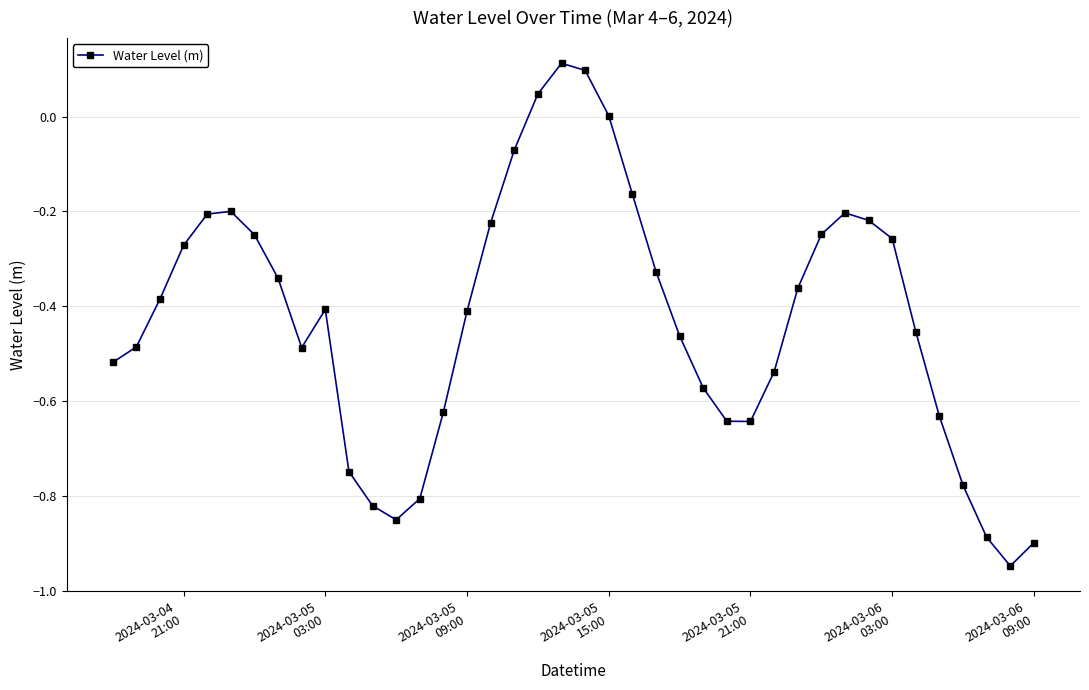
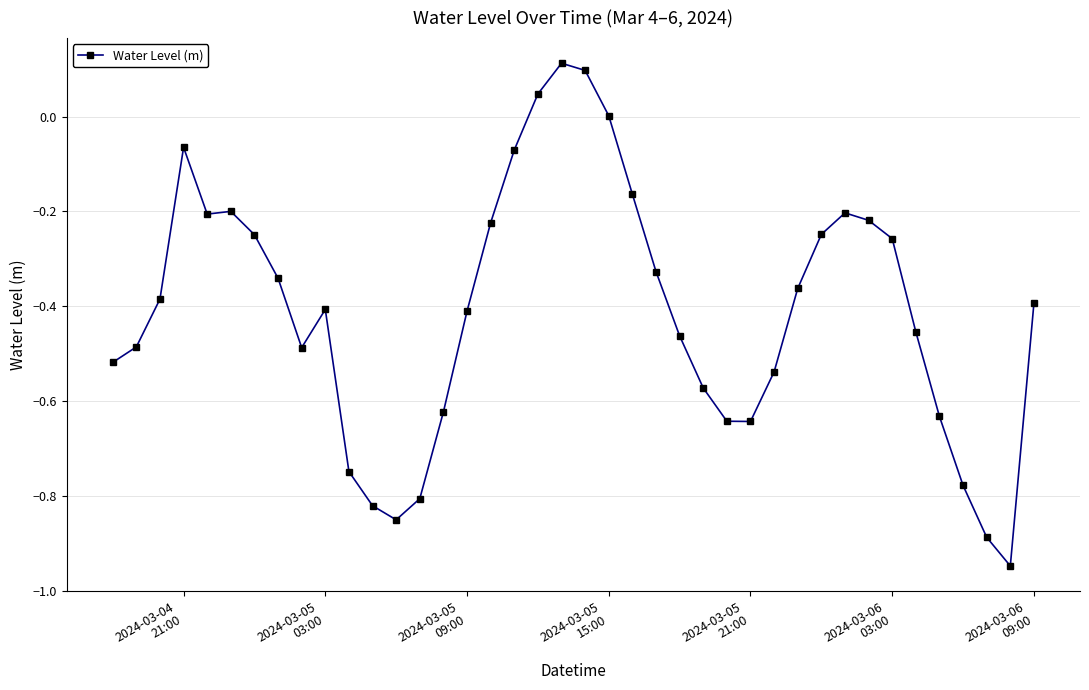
  {
-   "2024-03-04 21:00": -0.27,
+   "2024-03-04 21:00": -0.06,
    "2024-03-05 03:00": -0.41,
    "2024-03-05 09:00": -0.41,
    "2024-03-05 15:00": 0.00,
    "2024-03-05 21:00": -0.64,
    "2024-03-06 03:00": -0.26,
-   "2024-03-06 09:00": -0.90
+   "2024-03-06 09:00": -0.39
  }
